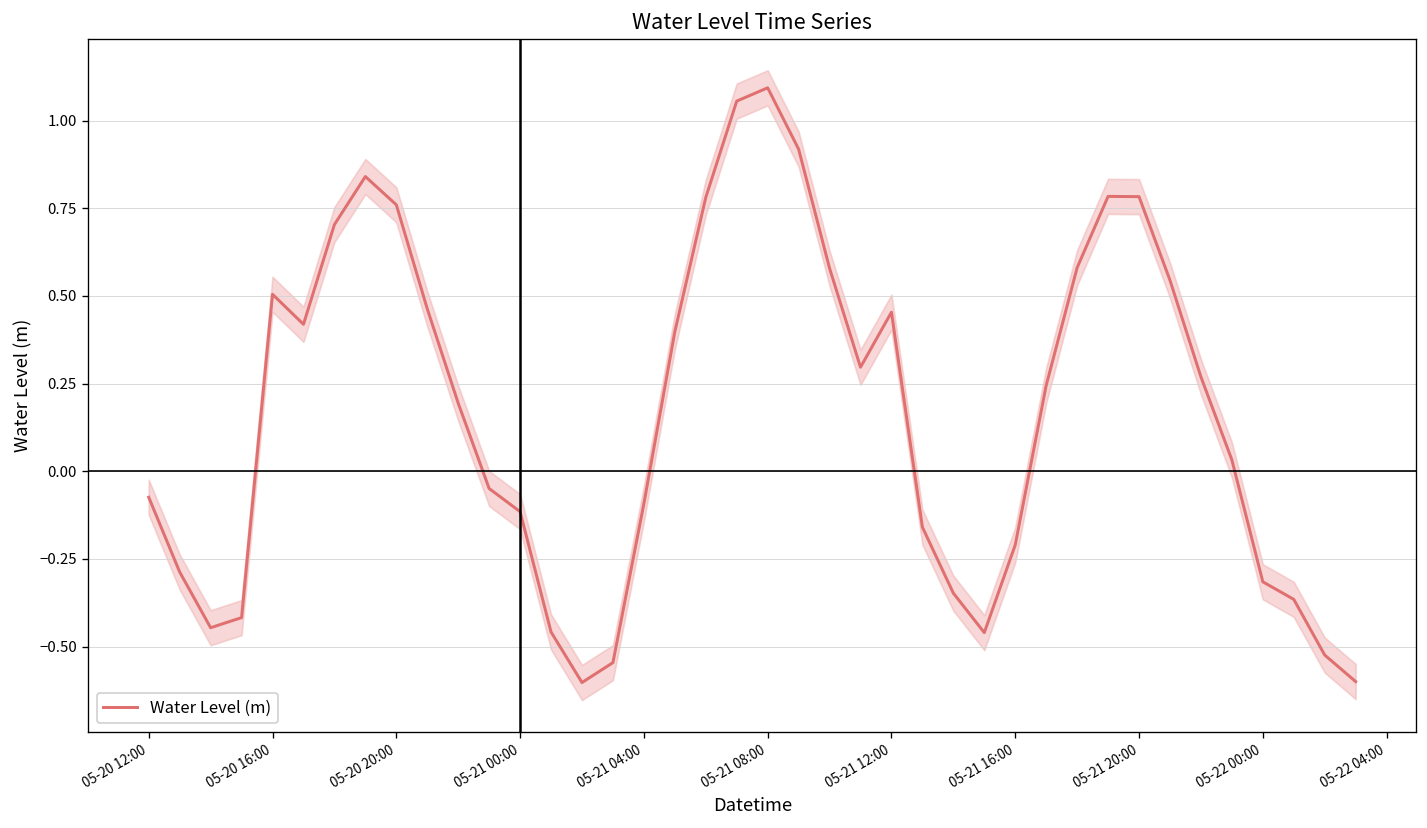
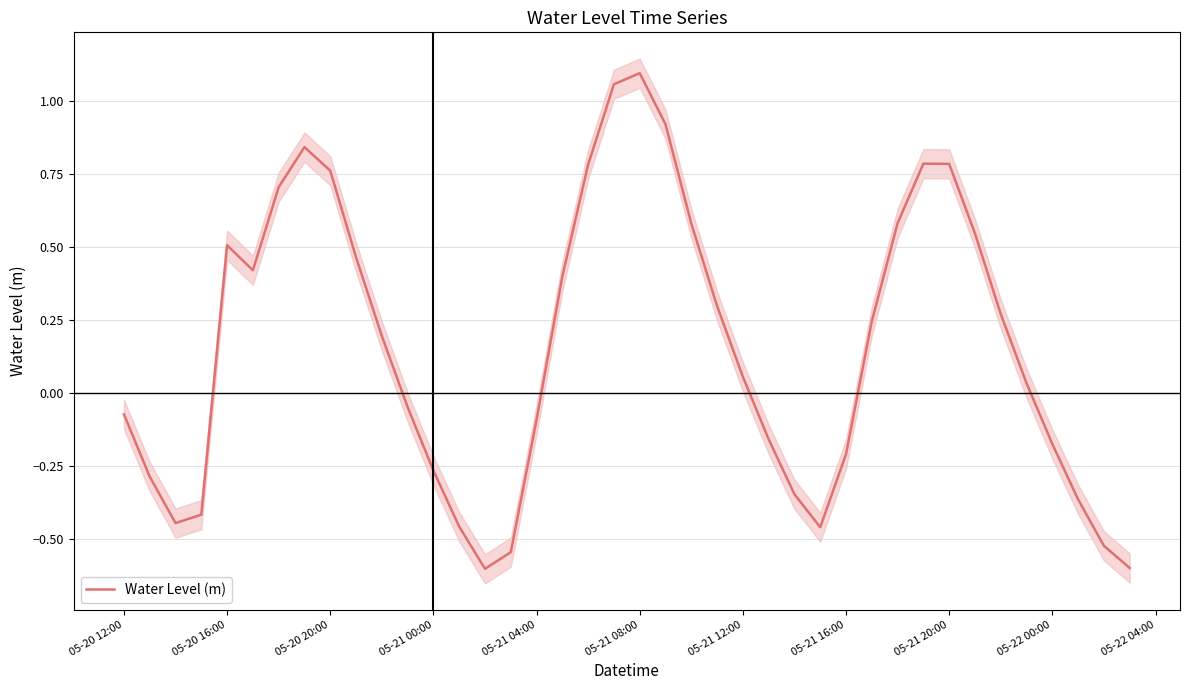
  {
    "Water Level (m)": {
      "05-20 12:00": -0.07,
      "05-20 16:00": 0.50,
      "05-20 20:00": 0.76,
-     "05-21 00:00": -0.12,
+     "05-21 00:00": -0.27,
      "05-21 04:00": -0.09,
      "05-21 08:00": 1.09,
-     "05-21 12:00": 0.45,
+     "05-21 12:00": 0.05,
      "05-21 16:00": -0.21,
      "05-21 20:00": 0.78,
-     "05-22 00:00": -0.32
+     "05-22 00:00": -0.18
    }
  }
